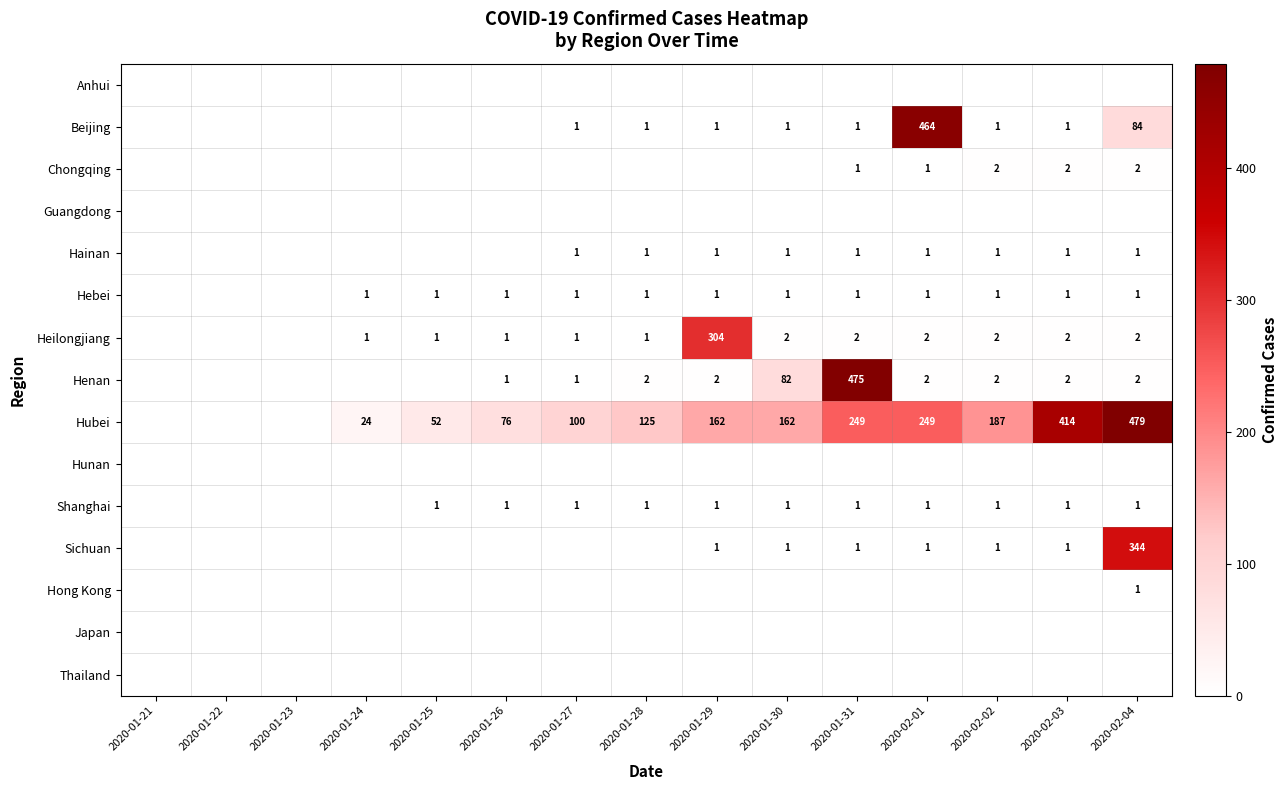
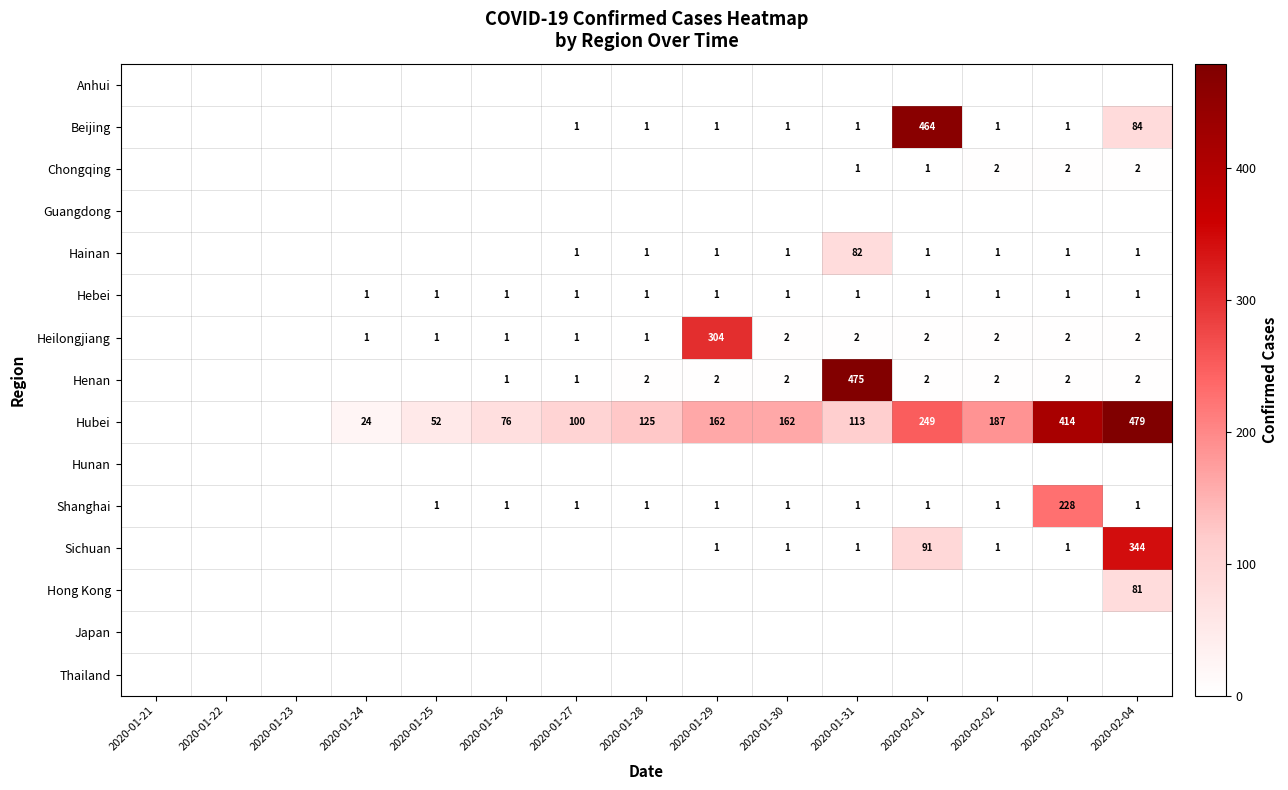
  {
    "Beijing": {
      "2020-01-27": 1,
      "2020-01-28": 1,
      "2020-01-29": 1,
      "2020-01-30": 1,
      "2020-01-31": 1,
      "2020-02-01": 464,
      "2020-02-02": 1,
      "2020-02-03": 1,
      "2020-02-04": 84
    },
    "Chongqing": {
      "2020-01-31": 1,
      "2020-02-01": 1,
      "2020-02-02": 2,
      "2020-02-03": 2,
      "2020-02-04": 2
    },
    "Hainan": {
      "2020-01-27": 1,
      "2020-01-28": 1,
      "2020-01-29": 1,
      "2020-01-30": 1,
-     "2020-01-31": 1,
+     "2020-01-31": 82,
      "2020-02-01": 1,
      "2020-02-02": 1,
      "2020-02-03": 1,
      "2020-02-04": 1
    },
    "Hebei": {
      "2020-01-24": 1,
      "2020-01-25": 1,
      "2020-01-26": 1,
      "2020-01-27": 1,
      "2020-01-28": 1,
      "2020-01-29": 1,
      "2020-01-30": 1,
      "2020-01-31": 1,
      "2020-02-01": 1,
      "2020-02-02": 1,
      "2020-02-03": 1,
      "2020-02-04": 1
    },
    "Heilongjiang": {
      "2020-01-24": 1,
      "2020-01-25": 1,
      "2020-01-26": 1,
      "2020-01-27": 1,
      "2020-01-28": 1,
      "2020-01-29": 304,
      "2020-01-30": 2,
      "2020-01-31": 2,
      "2020-02-01": 2,
      "2020-02-02": 2,
      "2020-02-03": 2,
      "2020-02-04": 2
    },
    "Henan": {
      "2020-01-26": 1,
      "2020-01-27": 1,
      "2020-01-28": 2,
      "2020-01-29": 2,
-     "2020-01-30": 82,
+     "2020-01-30": 2,
      "2020-01-31": 475,
      "2020-02-01": 2,
      "2020-02-02": 2,
      "2020-02-03": 2,
      "2020-02-04": 2
    },
    "Hubei": {
      "2020-01-24": 24,
      "2020-01-25": 52,
      "2020-01-26": 76,
      "2020-01-27": 100,
      "2020-01-28": 125,
      "2020-01-29": 162,
      "2020-01-30": 162,
-     "2020-01-31": 249,
+     "2020-01-31": 113,
      "2020-02-01": 249,
      "2020-02-02": 187,
      "2020-02-03": 414,
      "2020-02-04": 479
    },
    "Shanghai": {
      "2020-01-25": 1,
      "2020-01-26": 1,
      "2020-01-27": 1,
      "2020-01-28": 1,
      "2020-01-29": 1,
      "2020-01-30": 1,
      "2020-01-31": 1,
      "2020-02-01": 1,
      "2020-02-02": 1,
-     "2020-02-03": 1,
+     "2020-02-03": 228,
      "2020-02-04": 1
    },
    "Sichuan": {
      "2020-01-29": 1,
      "2020-01-30": 1,
      "2020-01-31": 1,
-     "2020-02-01": 1,
+     "2020-02-01": 91,
      "2020-02-02": 1,
      "2020-02-03": 1,
      "2020-02-04": 344
    },
    "Hong Kong": {
-     "2020-02-04": 1
+     "2020-02-04": 81
    }
  }
